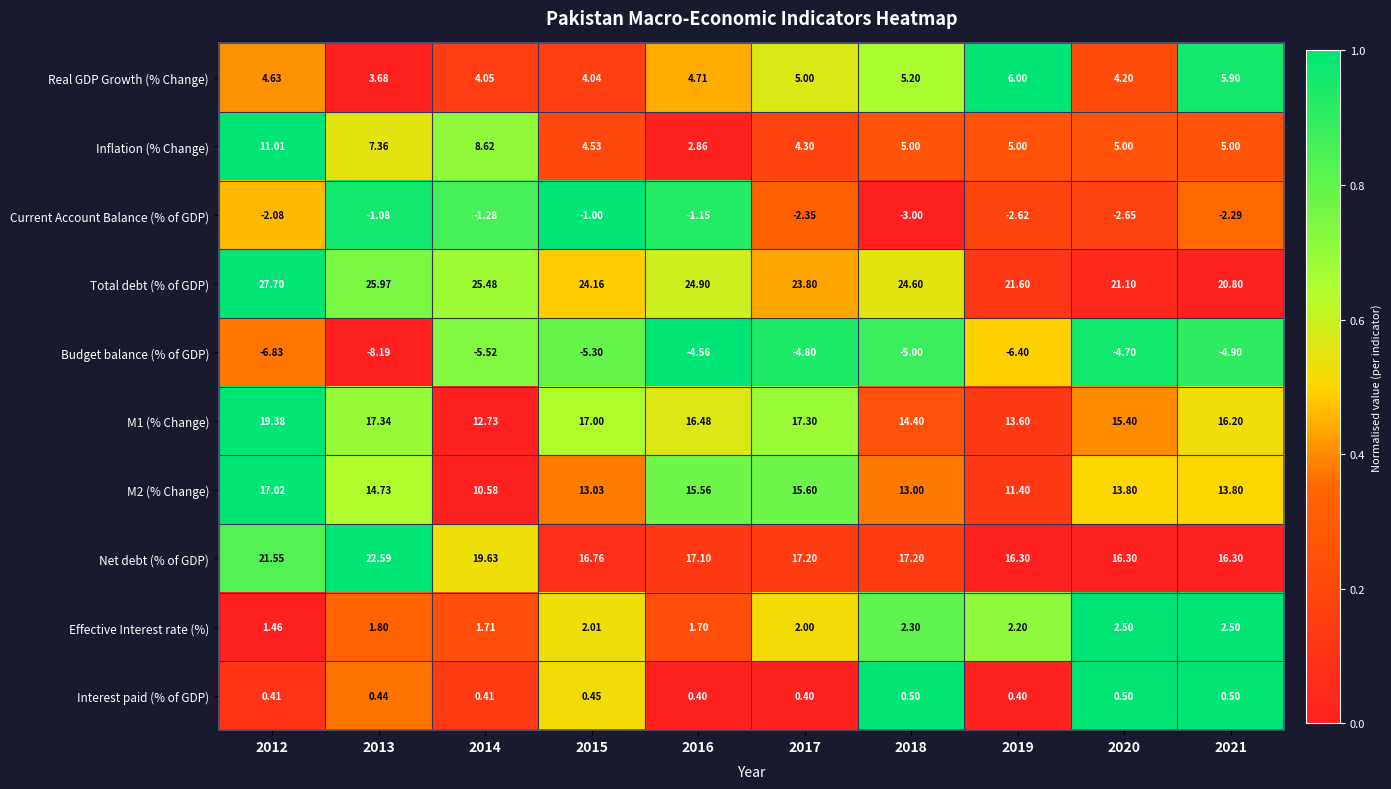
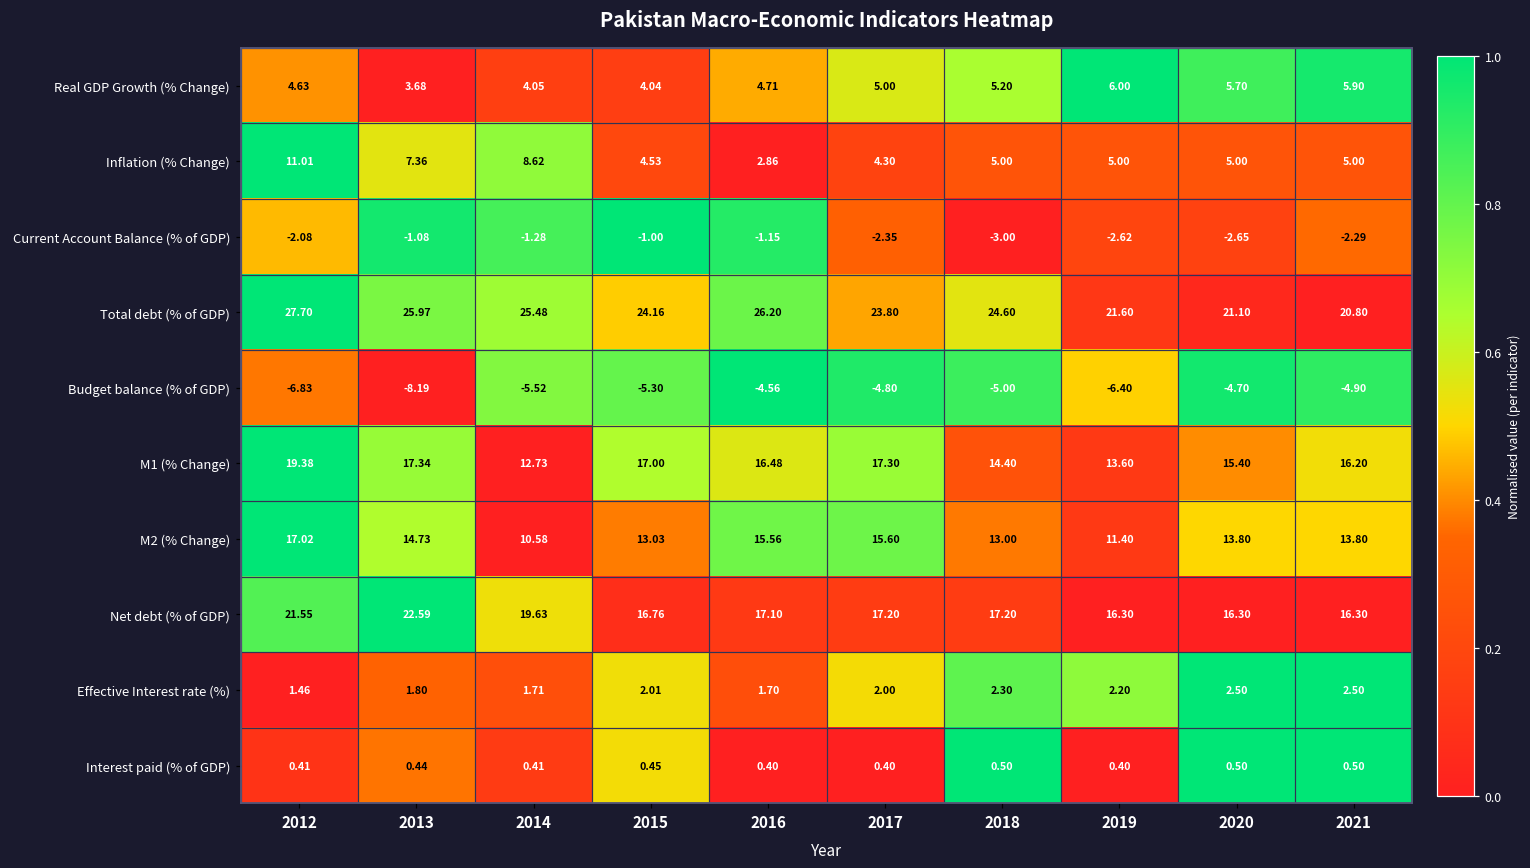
  {
    "Real GDP Growth (% Change)": {
      "2012": 4.63,
      "2013": 3.68,
      "2014": 4.05,
      "2015": 4.04,
      "2016": 4.71,
      "2017": 5.00,
      "2018": 5.20,
      "2019": 6.00,
-     "2020": 4.20,
+     "2020": 5.70,
      "2021": 5.90
    },
    "Inflation (% Change)": {
      "2012": 11.01,
      "2013": 7.36,
      "2014": 8.62,
      "2015": 4.53,
      "2016": 2.86,
      "2017": 4.30,
      "2018": 5.00,
      "2019": 5.00,
      "2020": 5.00,
      "2021": 5.00
    },
    "Current Account Balance (% of GDP)": {
      "2012": -2.08,
      "2013": -1.08,
      "2014": -1.28,
      "2015": -1.00,
      "2016": -1.15,
      "2017": -2.35,
      "2018": -3.00,
      "2019": -2.62,
      "2020": -2.65,
      "2021": -2.29
    },
    "Total debt (% of GDP)": {
      "2012": 27.70,
      "2013": 25.97,
      "2014": 25.48,
      "2015": 24.16,
-     "2016": 24.90,
+     "2016": 26.20,
      "2017": 23.80,
      "2018": 24.60,
      "2019": 21.60,
      "2020": 21.10,
      "2021": 20.80
    },
    "Budget balance (% of GDP)": {
      "2012": -6.83,
      "2013": -8.19,
      "2014": -5.52,
      "2015": -5.30,
      "2016": -4.56,
      "2017": -4.80,
      "2018": -5.00,
      "2019": -6.40,
      "2020": -4.70,
      "2021": -4.90
    },
    "M1 (% Change)": {
      "2012": 19.38,
      "2013": 17.34,
      "2014": 12.73,
      "2015": 17.00,
      "2016": 16.48,
      "2017": 17.30,
      "2018": 14.40,
      "2019": 13.60,
      "2020": 15.40,
      "2021": 16.20
    },
    "M2 (% Change)": {
      "2012": 17.02,
      "2013": 14.73,
      "2014": 10.58,
      "2015": 13.03,
      "2016": 15.56,
      "2017": 15.60,
      "2018": 13.00,
      "2019": 11.40,
      "2020": 13.80,
      "2021": 13.80
    },
    "Net debt (% of GDP)": {
      "2012": 21.55,
      "2013": 22.59,
      "2014": 19.63,
      "2015": 16.76,
      "2016": 17.10,
      "2017": 17.20,
      "2018": 17.20,
      "2019": 16.30,
      "2020": 16.30,
      "2021": 16.30
    },
    "Effective Interest rate (%)": {
      "2012": 1.46,
      "2013": 1.80,
      "2014": 1.71,
      "2015": 2.01,
      "2016": 1.70,
      "2017": 2.00,
      "2018": 2.30,
      "2019": 2.20,
      "2020": 2.50,
      "2021": 2.50
    },
    "Interest paid (% of GDP)": {
      "2012": 0.41,
      "2013": 0.44,
      "2014": 0.41,
      "2015": 0.45,
      "2016": 0.40,
      "2017": 0.40,
      "2018": 0.50,
      "2019": 0.40,
      "2020": 0.50,
      "2021": 0.50
    }
  }
